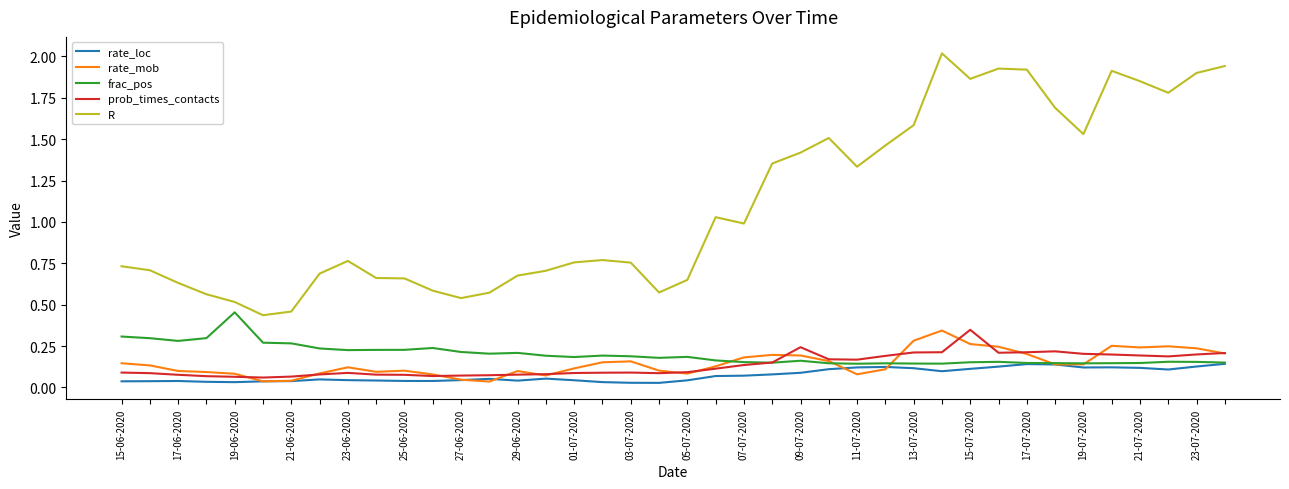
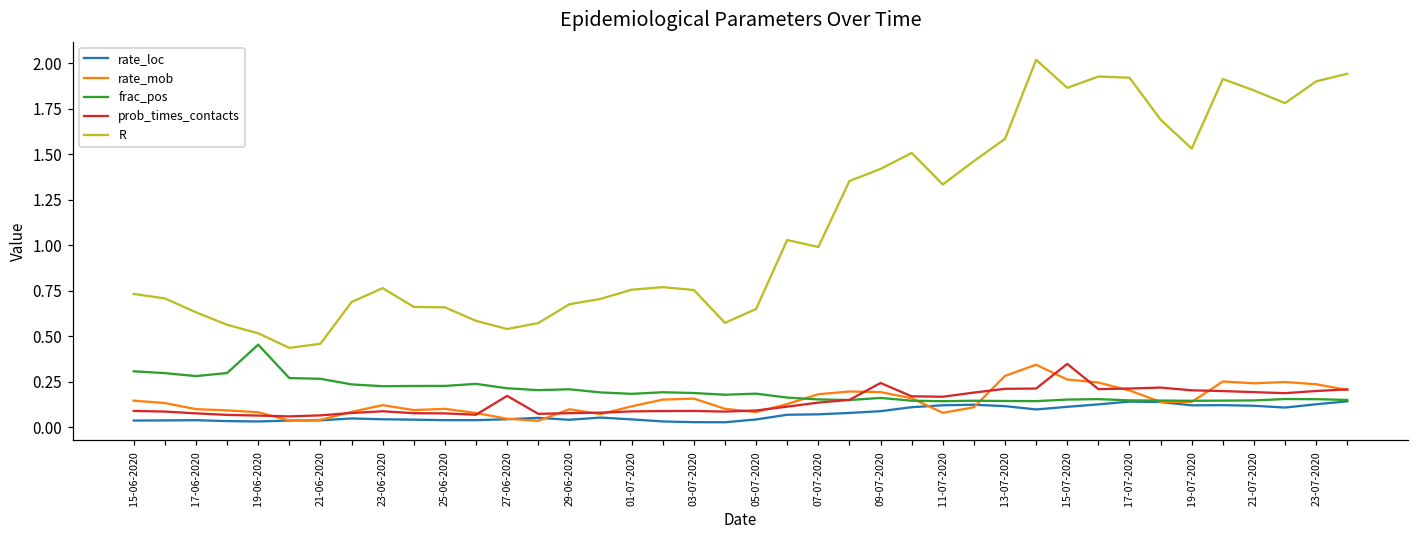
  {
    "rate_loc": {
      "15-06-2020": 0.04,
      "17-06-2020": 0.04,
      "19-06-2020": 0.03,
      "23-06-2020": 0.04,
      "25-06-2020": 0.04,
      "29-06-2020": 0.04,
      "01-07-2020": 0.04,
      "03-07-2020": 0.03,
      "05-07-2020": 0.04,
      "07-07-2020": 0.07,
      "09-07-2020": 0.09,
      "11-07-2020": 0.12,
      "13-07-2020": 0.12,
      "15-07-2020": 0.11,
      "19-07-2020": 0.12,
      "21-07-2020": 0.12,
      "23-07-2020": 0.13
    },
    "rate_mob": {
      "15-06-2020": 0.15,
      "17-06-2020": 0.10,
      "19-06-2020": 0.08,
      "23-06-2020": 0.12,
      "25-06-2020": 0.10,
      "29-06-2020": 0.10,
      "01-07-2020": 0.12,
      "03-07-2020": 0.16,
      "07-07-2020": 0.18,
      "09-07-2020": 0.19,
      "11-07-2020": 0.08,
      "13-07-2020": 0.28,
      "15-07-2020": 0.26,
      "21-07-2020": 0.24,
      "23-07-2020": 0.24
    },
    "frac_pos": {
      "15-06-2020": 0.31,
      "17-06-2020": 0.28,
      "19-06-2020": 0.45,
      "21-06-2020": 0.27,
      "23-06-2020": 0.23,
      "25-06-2020": 0.23,
      "27-06-2020": 0.21,
      "29-06-2020": 0.21,
      "01-07-2020": 0.18,
      "03-07-2020": 0.19,
      "05-07-2020": 0.18,
      "07-07-2020": 0.15,
      "09-07-2020": 0.16,
      "11-07-2020": 0.14,
      "13-07-2020": 0.14,
      "15-07-2020": 0.15,
      "21-07-2020": 0.15,
      "23-07-2020": 0.15
    },
    "prob_times_contacts": {
      "15-06-2020": 0.09,
      "17-06-2020": 0.08,
      "19-06-2020": 0.06,
      "21-06-2020": 0.07,
      "23-06-2020": 0.09,
      "25-06-2020": 0.08,
-     "27-06-2020": 0.07,
+     "27-06-2020": 0.17,
      "29-06-2020": 0.08,
      "01-07-2020": 0.09,
      "03-07-2020": 0.09,
      "07-07-2020": 0.14,
      "09-07-2020": 0.24,
      "11-07-2020": 0.17,
      "13-07-2020": 0.21,
      "15-07-2020": 0.35,
      "19-07-2020": 0.20,
      "21-07-2020": 0.19,
      "23-07-2020": 0.20
    },
    "R": {
      "15-06-2020": 0.73,
      "17-06-2020": 0.63,
      "19-06-2020": 0.52,
      "21-06-2020": 0.46,
      "23-06-2020": 0.76,
      "25-06-2020": 0.66,
      "27-06-2020": 0.54,
      "29-06-2020": 0.68,
      "01-07-2020": 0.76,
      "03-07-2020": 0.75,
      "05-07-2020": 0.65,
      "07-07-2020": 0.99,
      "09-07-2020": 1.42,
      "11-07-2020": 1.33,
      "13-07-2020": 1.58,
      "15-07-2020": 1.86,
      "17-07-2020": 1.92,
      "19-07-2020": 1.53,
      "21-07-2020": 1.85,
      "23-07-2020": 1.90
    }
  }
